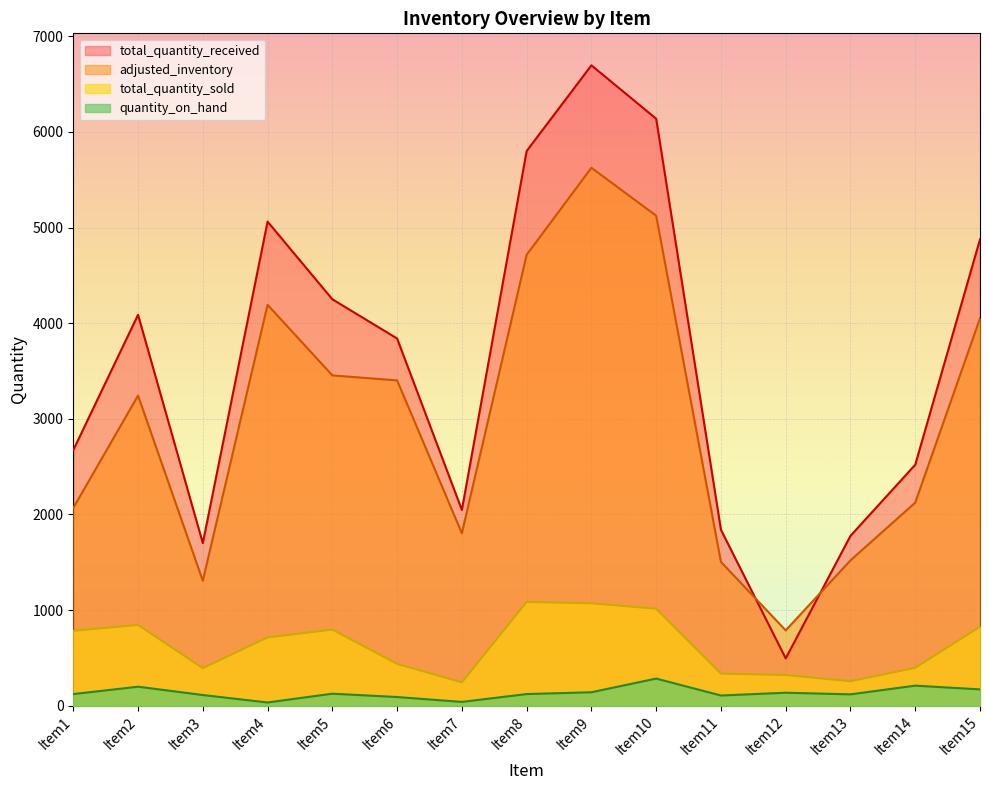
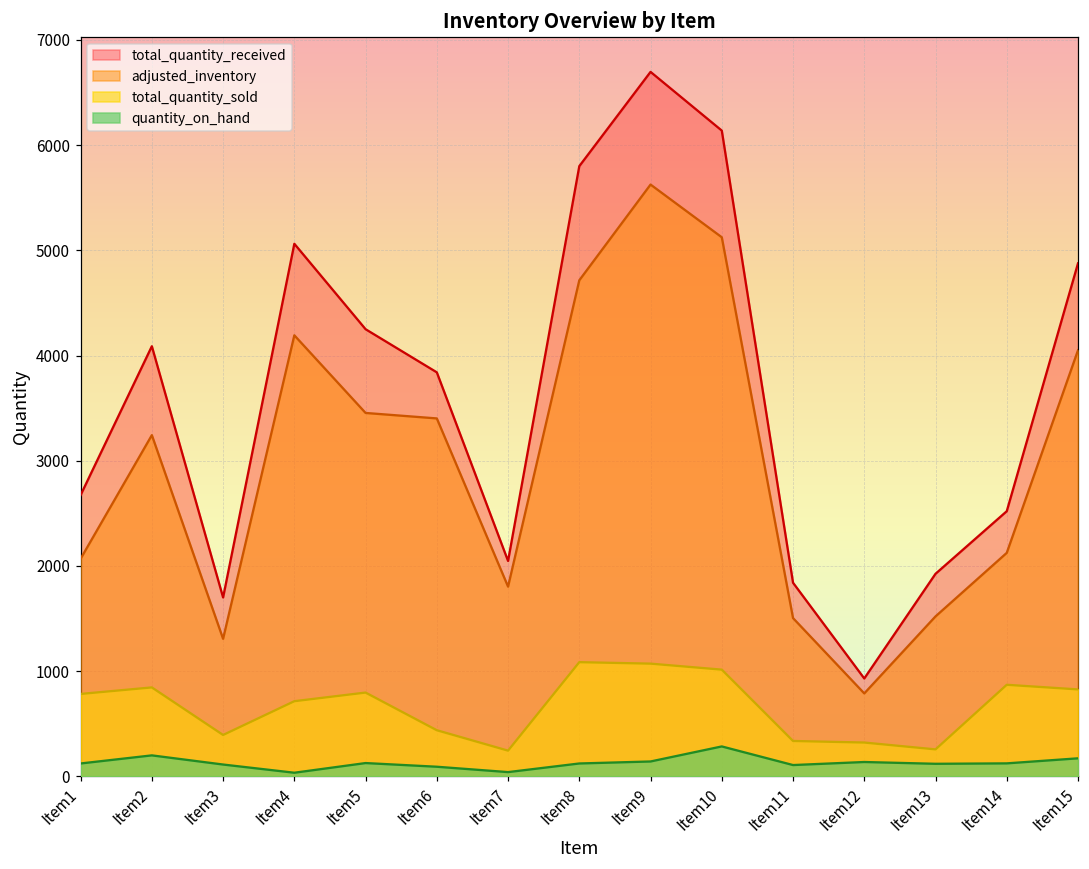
  {
    "total_quantity_received": {
      "Item1": 2700,
      "Item2": 4100,
      "Item3": 1700,
      "Item4": 5100,
      "Item5": 4300,
      "Item6": 3800,
      "Item7": 2000,
      "Item8": 5800,
      "Item9": 6700,
      "Item10": 6100,
      "Item11": 1800,
-     "Item12": 500,
-     "Item13": 1800,
+     "Item12": 900,
+     "Item13": 1900,
      "Item14": 2500,
      "Item15": 4900
    },
    "adjusted_inventory": {
      "Item1": 2100,
      "Item2": 3200,
      "Item3": 1300,
      "Item4": 4200,
      "Item5": 3500,
      "Item6": 3400,
      "Item7": 1800,
      "Item8": 4700,
      "Item9": 5600,
      "Item10": 5100,
      "Item11": 1500,
      "Item12": 800,
      "Item13": 1500,
      "Item14": 2100,
      "Item15": 4100
    },
    "total_quantity_sold": {
      "Item1": 800,
      "Item2": 800,
      "Item3": 400,
      "Item4": 700,
      "Item5": 800,
      "Item6": 400,
      "Item7": 200,
      "Item8": 1100,
      "Item9": 1100,
      "Item10": 1000,
      "Item11": 300,
      "Item12": 300,
      "Item13": 300,
-     "Item14": 400,
+     "Item14": 900,
      "Item15": 800
    },
    "quantity_on_hand": {
      "Item1": 100,
      "Item2": 200,
      "Item3": 100,
      "Item4": 0,
      "Item5": 100,
      "Item6": 100,
      "Item7": 0,
      "Item8": 100,
      "Item9": 100,
      "Item10": 300,
      "Item11": 100,
      "Item12": 100,
      "Item13": 100,
-     "Item14": 200,
+     "Item14": 100,
      "Item15": 200
    }
  }
